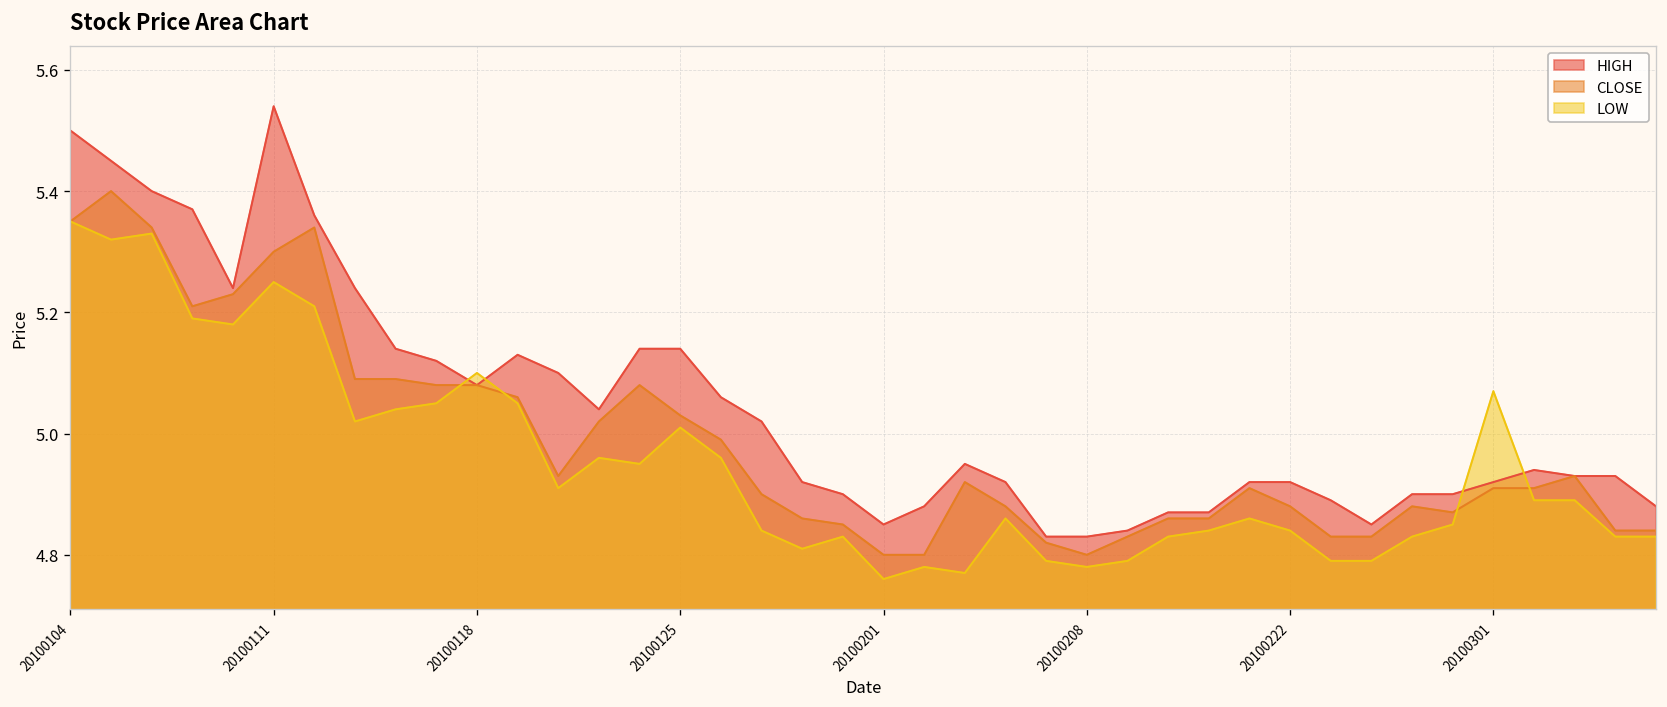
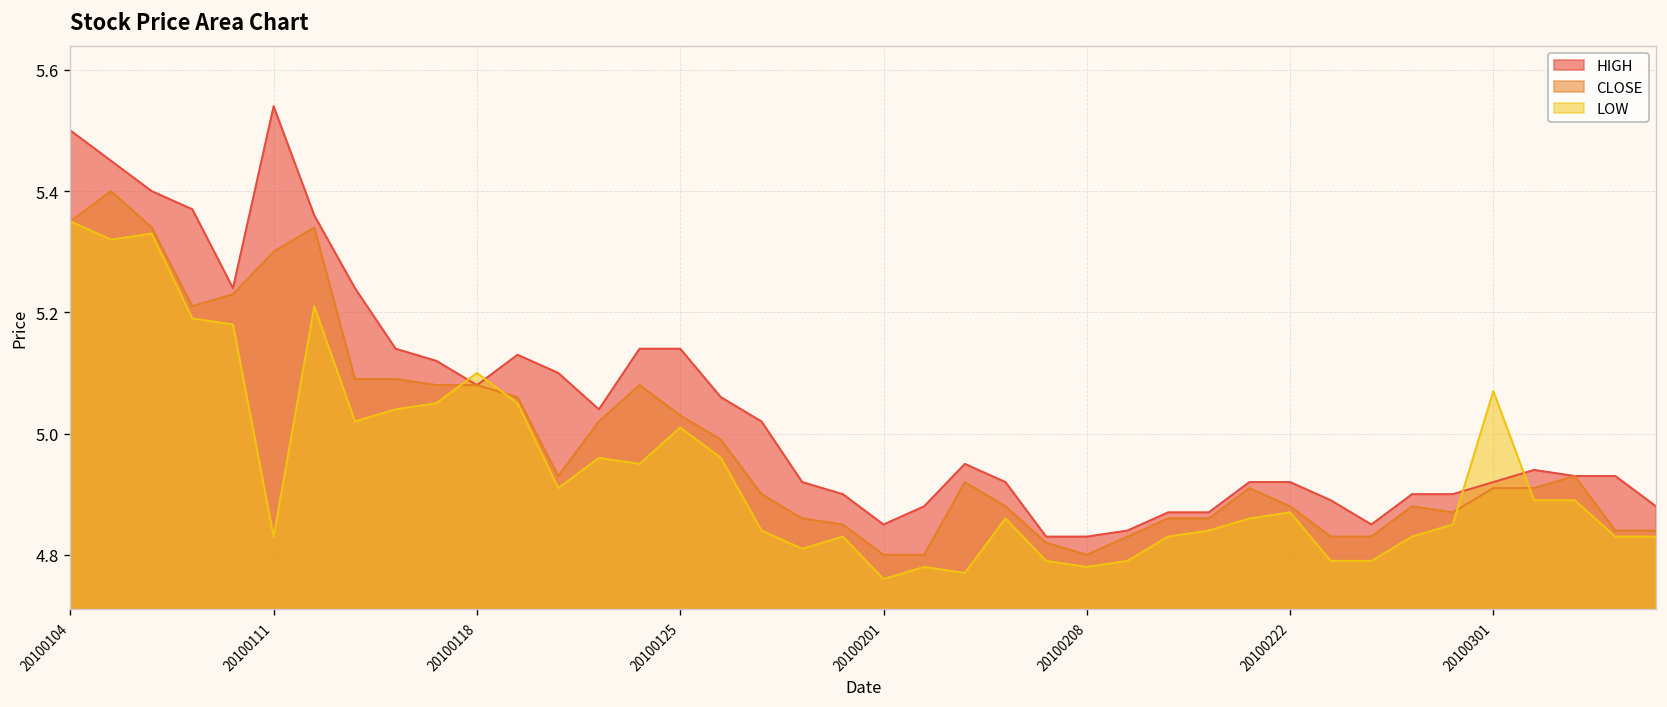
  {
    "LOW": {
-     "20100111": 5.25,
+     "20100111": 4.83,
      "20100118": 5.10,
      "20100125": 5.01,
      "20100201": 4.76,
      "20100208": 4.78,
-     "20100222": 4.84,
+     "20100222": 4.87,
      "20100301": 5.07
    }
  }
